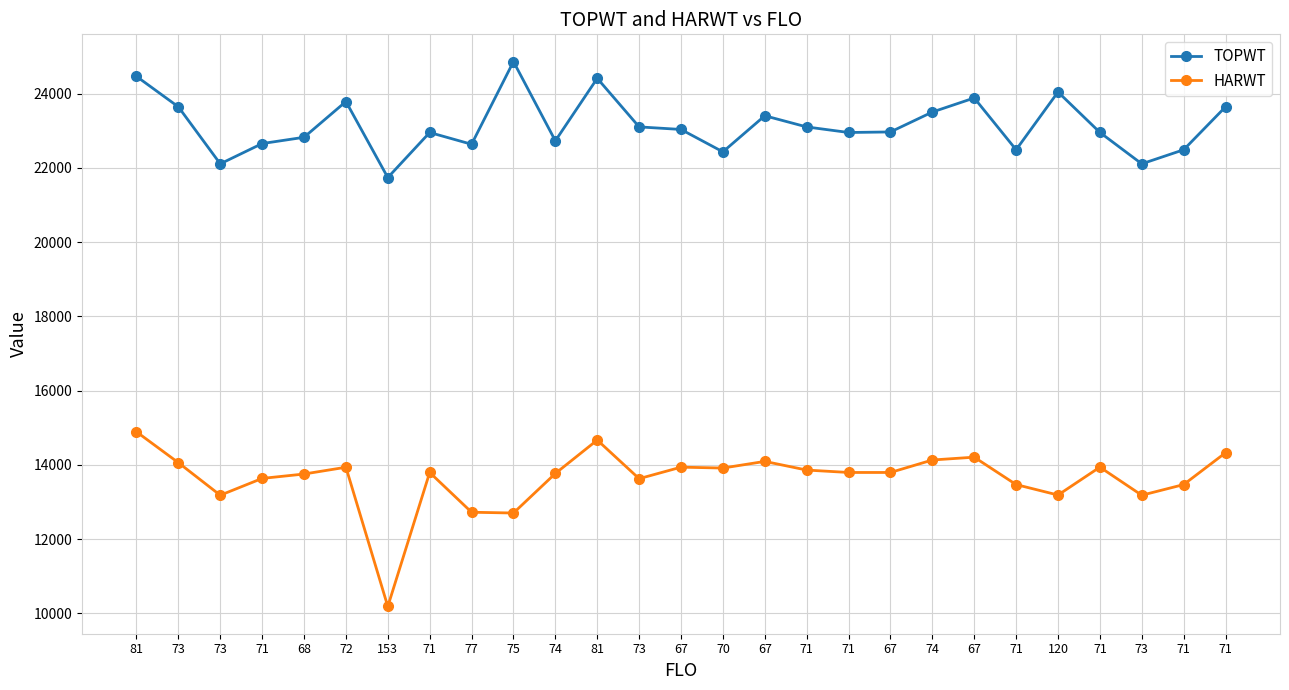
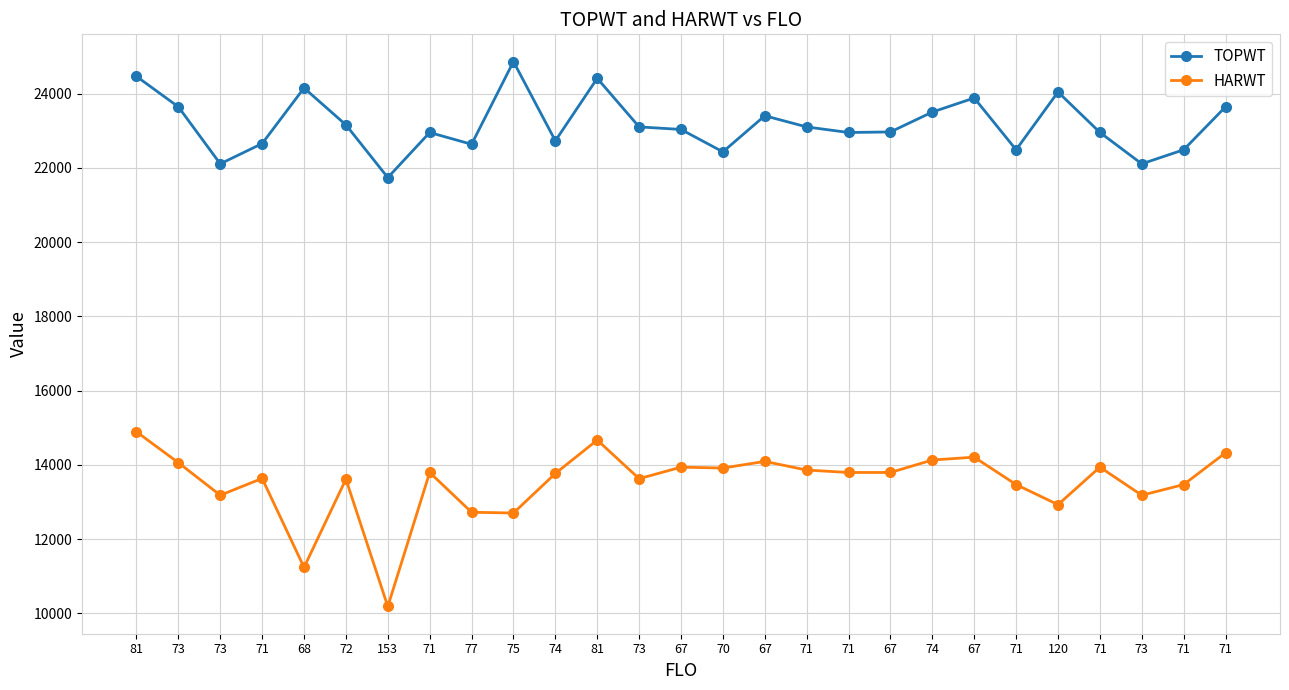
  {
    "TOPWT": {
-     "68": 22800,
-     "72": 23800,
+     "68": 24100,
+     "72": 23200,
      "153": 21700,
      "77": 22600,
      "75": 24900,
      "70": 22400,
      "120": 24000
    },
    "HARWT": {
-     "68": 13800,
-     "72": 13900,
+     "68": 11200,
+     "72": 13600,
      "153": 10200,
      "77": 12700,
      "75": 12700,
      "70": 13900,
-     "120": 13200
+     "120": 12900
    }
  }
